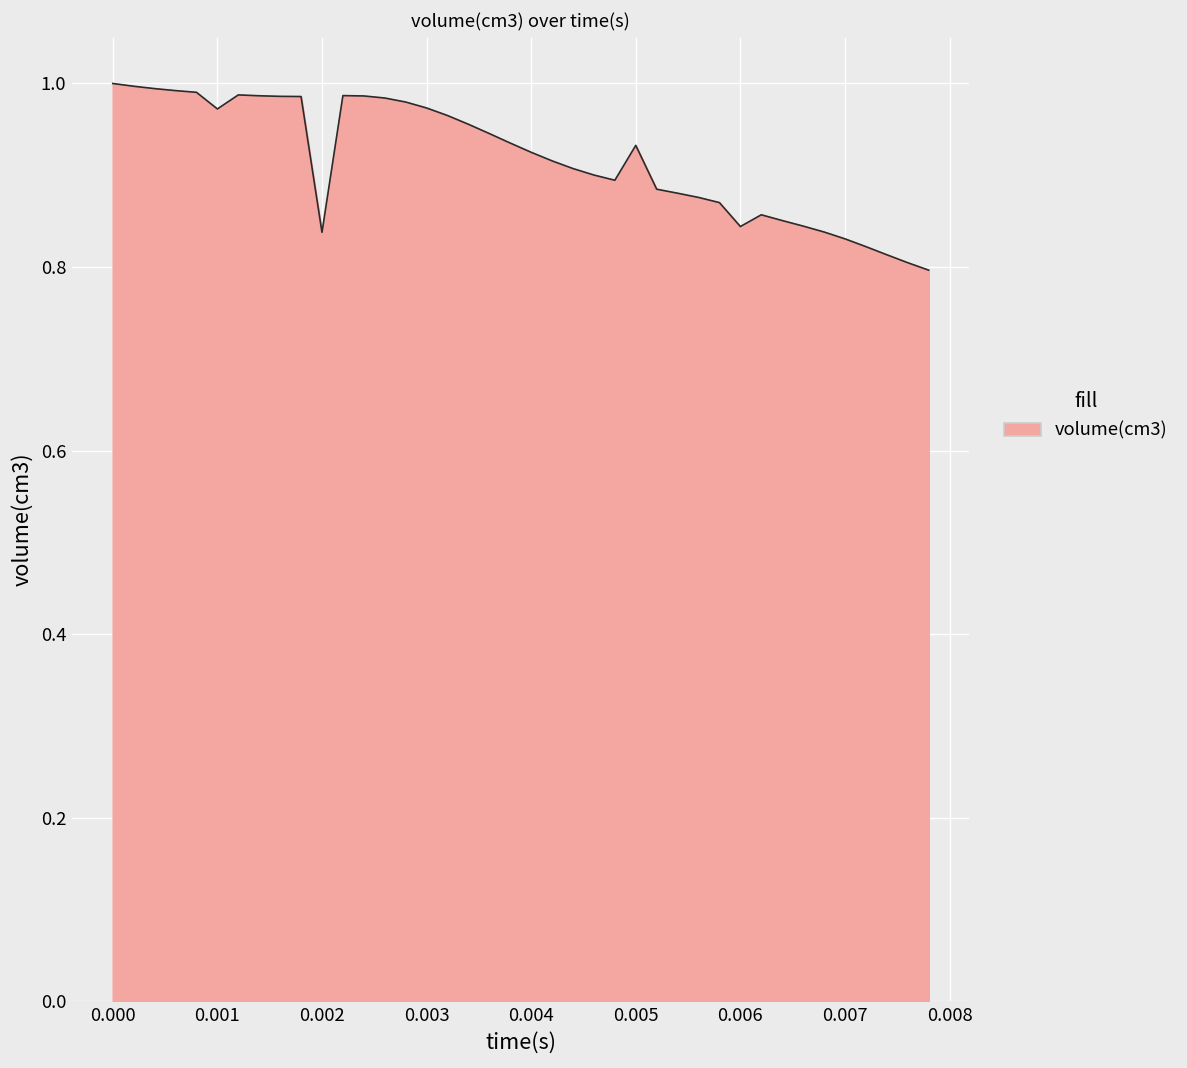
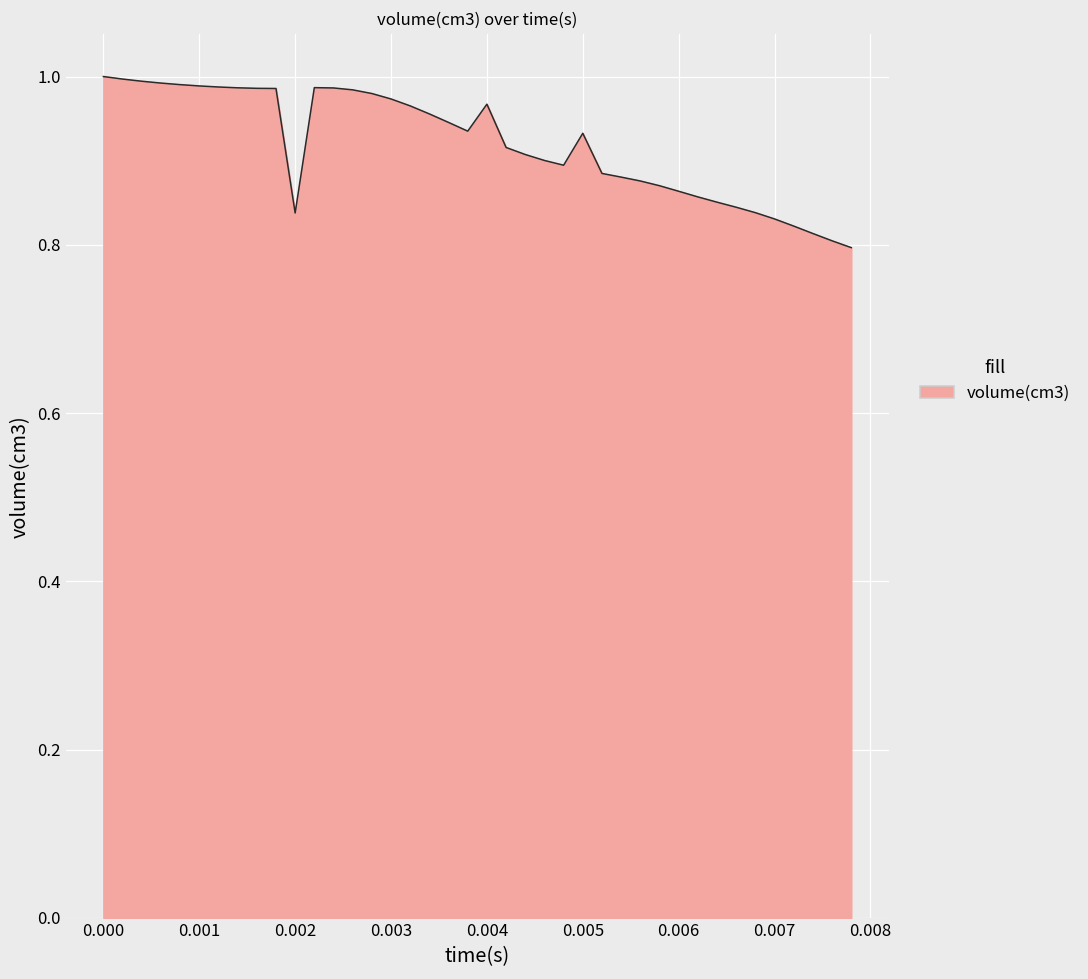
  {
    "0.000": 1.00,
-   "0.001": 0.97,
+   "0.001": 0.99,
    "0.002": 0.84,
    "0.003": 0.97,
-   "0.004": 0.93,
+   "0.004": 0.97,
    "0.005": 0.93,
-   "0.006": 0.84,
+   "0.006": 0.86,
    "0.007": 0.83
  }
